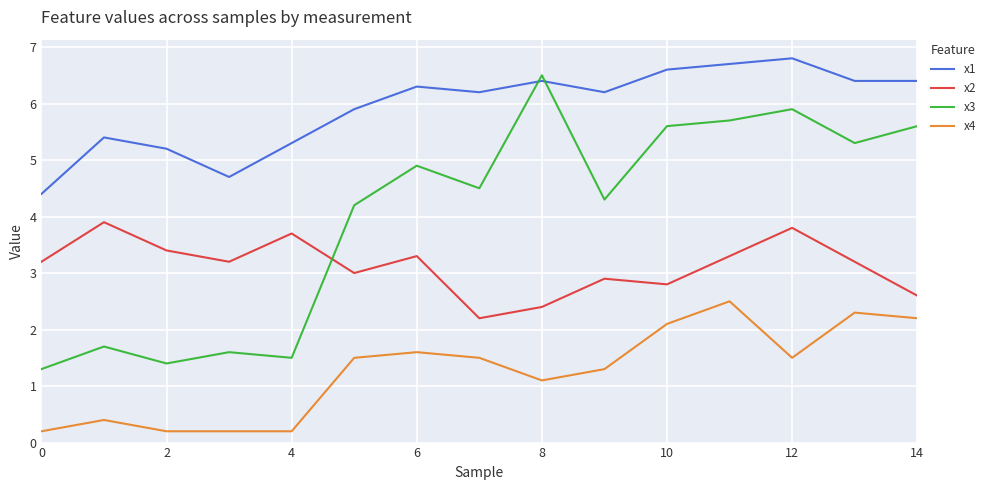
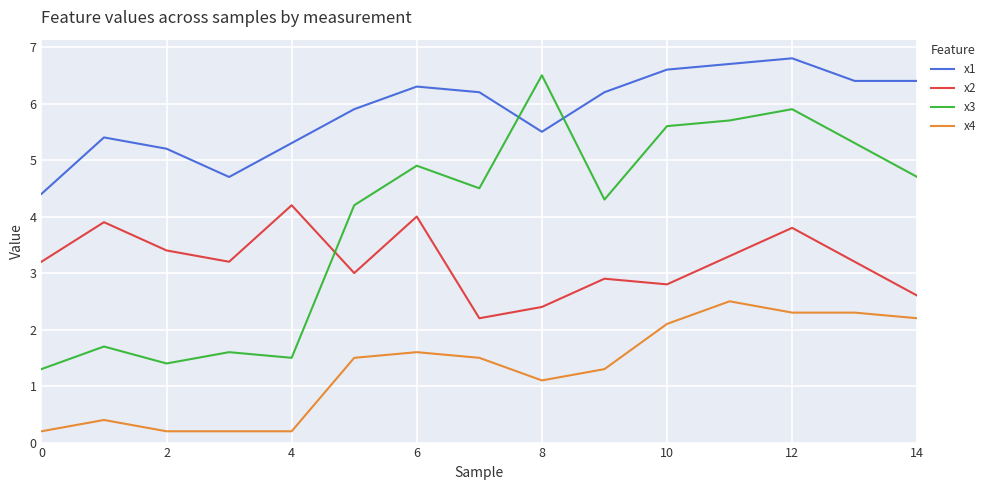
  {
    "x1": {
      "0": 4.4,
      "2": 5.2,
      "4": 5.3,
      "6": 6.3,
-     "8": 6.4,
+     "8": 5.5,
      "10": 6.6,
      "12": 6.8,
      "14": 6.4
    },
    "x2": {
      "0": 3.2,
      "2": 3.4,
-     "4": 3.7,
-     "6": 3.3,
+     "4": 4.2,
+     "6": 4.0,
      "8": 2.4,
      "10": 2.8,
      "12": 3.8,
      "14": 2.6
    },
    "x3": {
      "0": 1.3,
      "2": 1.4,
      "4": 1.5,
      "6": 4.9,
      "8": 6.5,
      "10": 5.6,
      "12": 5.9,
-     "14": 5.6
+     "14": 4.7
    },
    "x4": {
      "0": 0.2,
      "2": 0.2,
      "4": 0.2,
      "6": 1.6,
      "8": 1.1,
      "10": 2.1,
-     "12": 1.5,
+     "12": 2.3,
      "14": 2.2
    }
  }
